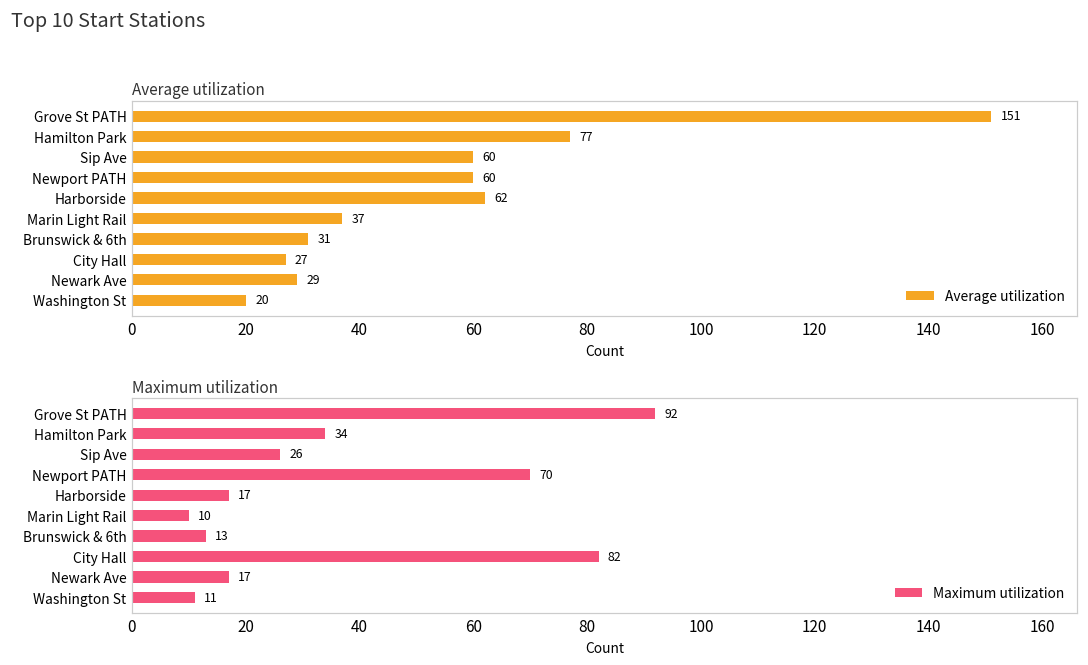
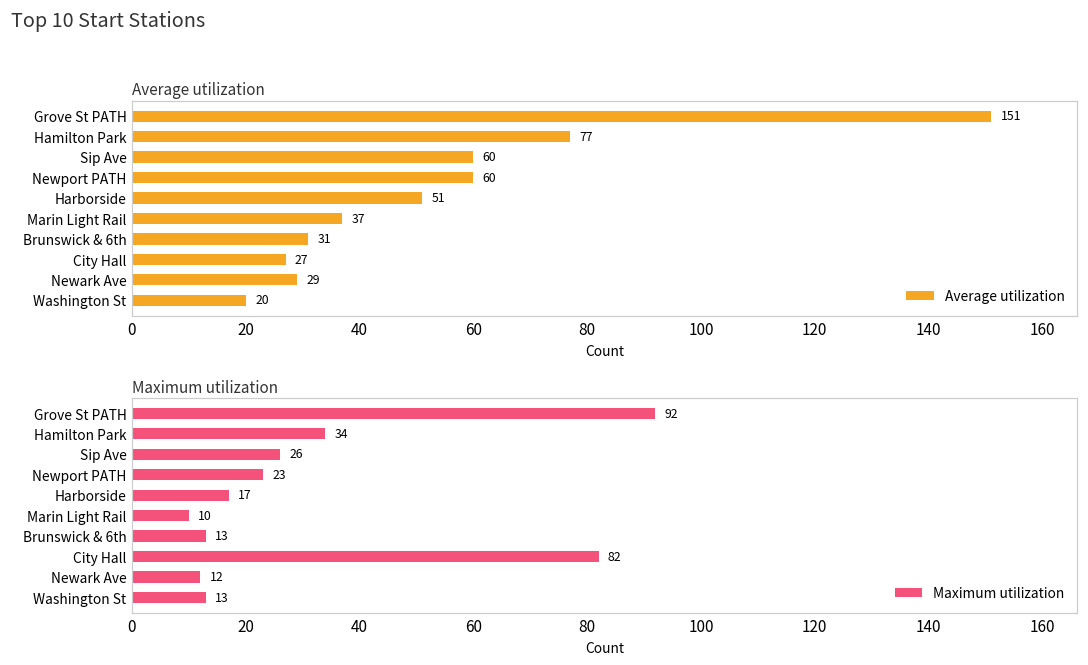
  {
    "Average utilization": {
      "Grove St PATH": 151,
      "Hamilton Park": 77,
      "Sip Ave": 60,
      "Newport PATH": 60,
-     "Harborside": 62,
+     "Harborside": 51,
      "Marin Light Rail": 37,
      "Brunswick & 6th": 31,
      "City Hall": 27,
      "Newark Ave": 29,
      "Washington St": 20
    },
    "Maximum utilization": {
      "Grove St PATH": 92,
      "Hamilton Park": 34,
      "Sip Ave": 26,
-     "Newport PATH": 70,
+     "Newport PATH": 23,
      "Harborside": 17,
      "Marin Light Rail": 10,
      "Brunswick & 6th": 13,
      "City Hall": 82,
-     "Newark Ave": 17,
-     "Washington St": 11
+     "Newark Ave": 12,
+     "Washington St": 13
    }
  }
